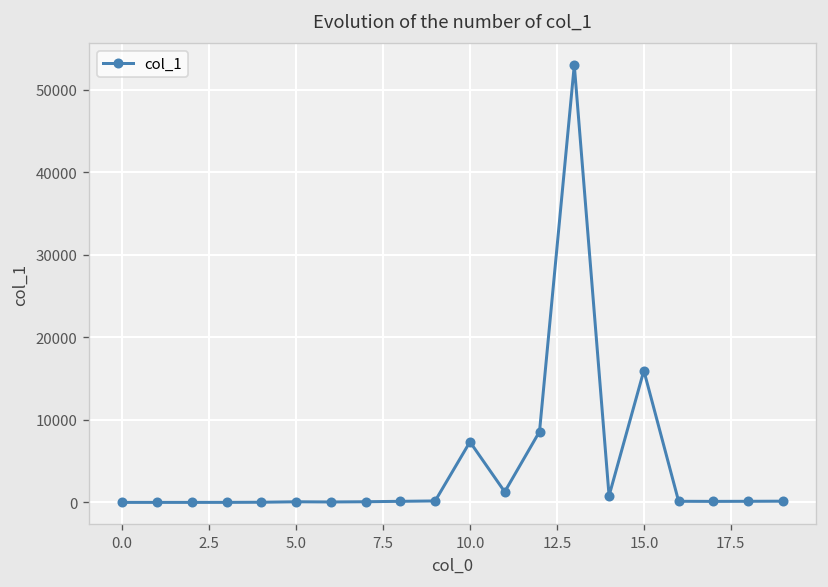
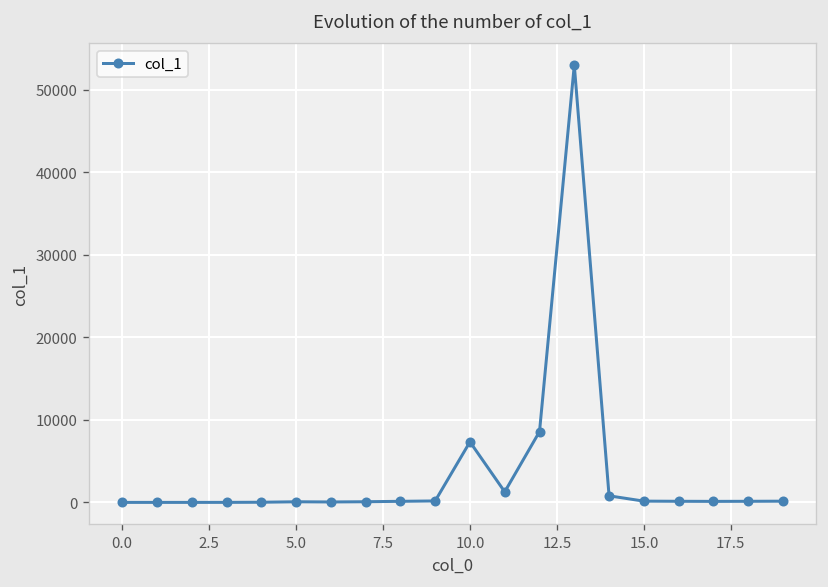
  {
    "0.0": 0,
    "5.0": 0,
    "10.0": 7000,
-   "15.0": 16000
+   "15.0": 0
  }
